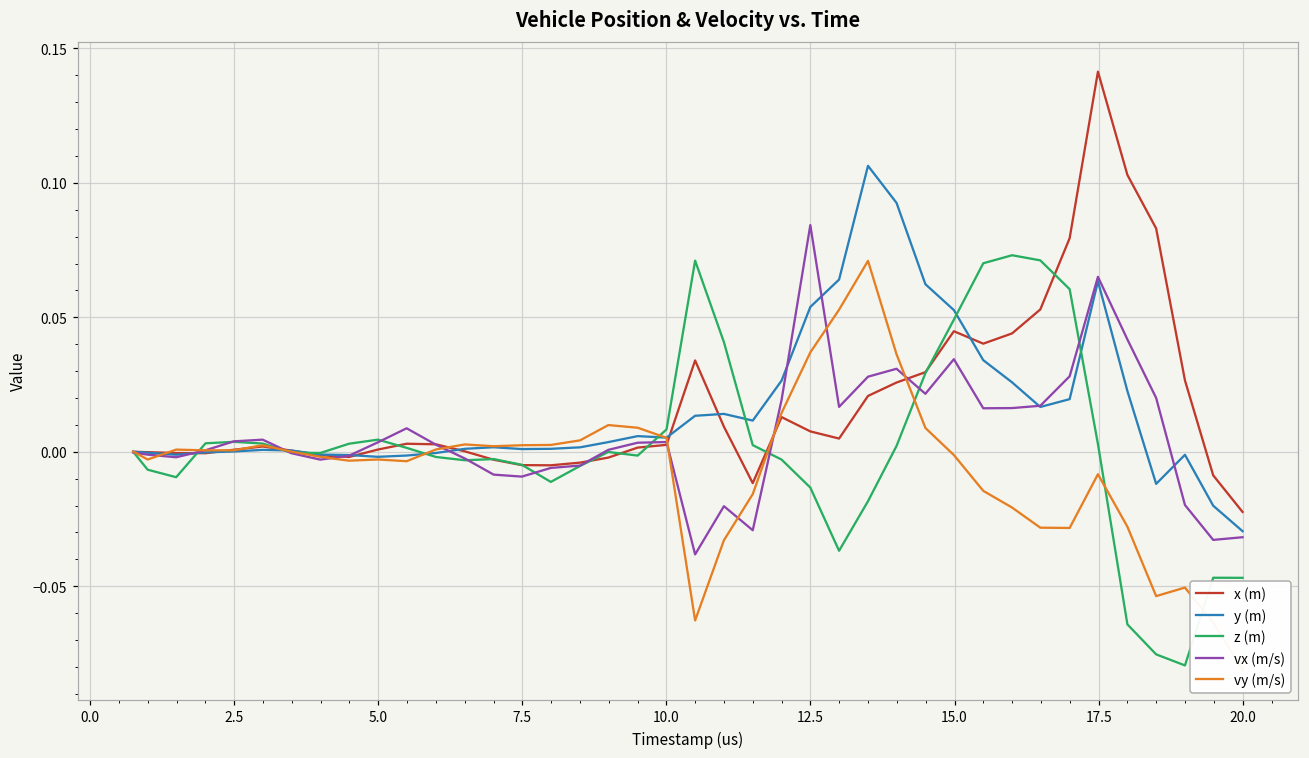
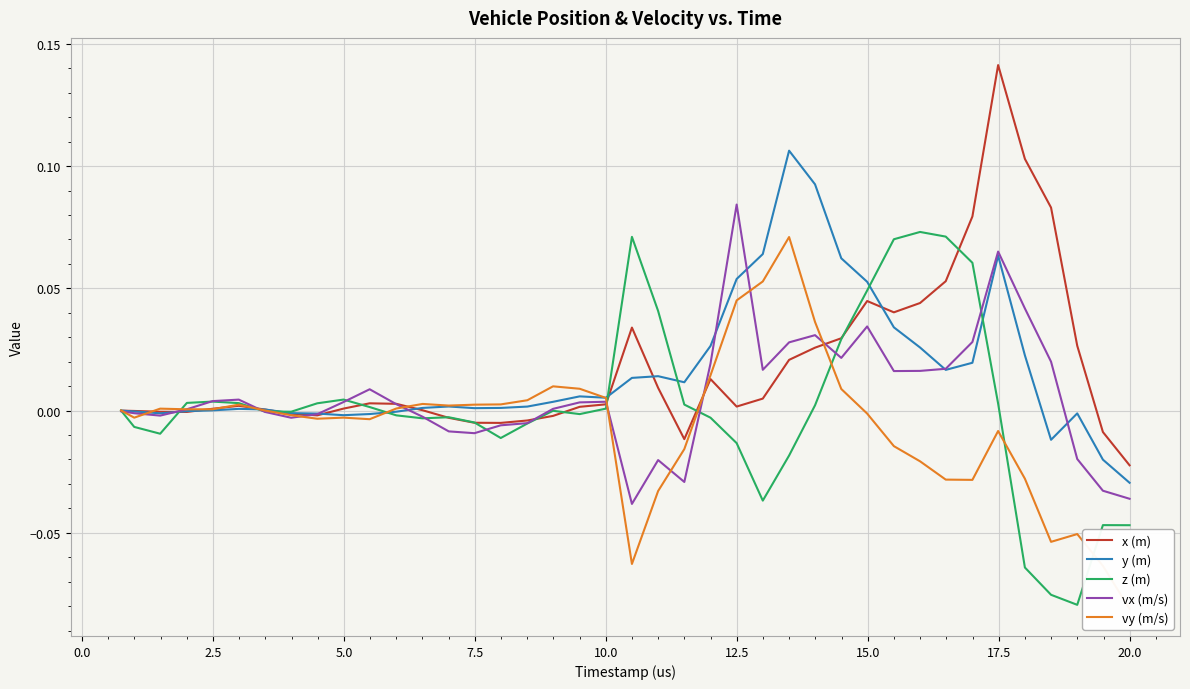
  {
    "x (m)": {
      "10.0": 0.003,
-     "12.5": 0.008,
+     "12.5": 0.002,
      "20.0": -0.022
    },
    "y (m)": {
      "12.5": 0.054,
      "20.0": -0.030
    },
    "z (m)": {
-     "10.0": 0.008,
+     "10.0": 0.001,
      "12.5": -0.013,
      "20.0": -0.047
    },
    "vx (m/s)": {
      "10.0": 0.004,
      "12.5": 0.084,
-     "20.0": -0.032
+     "20.0": -0.036
    },
    "vy (m/s)": {
-     "12.5": 0.037
+     "12.5": 0.045
    }
  }
